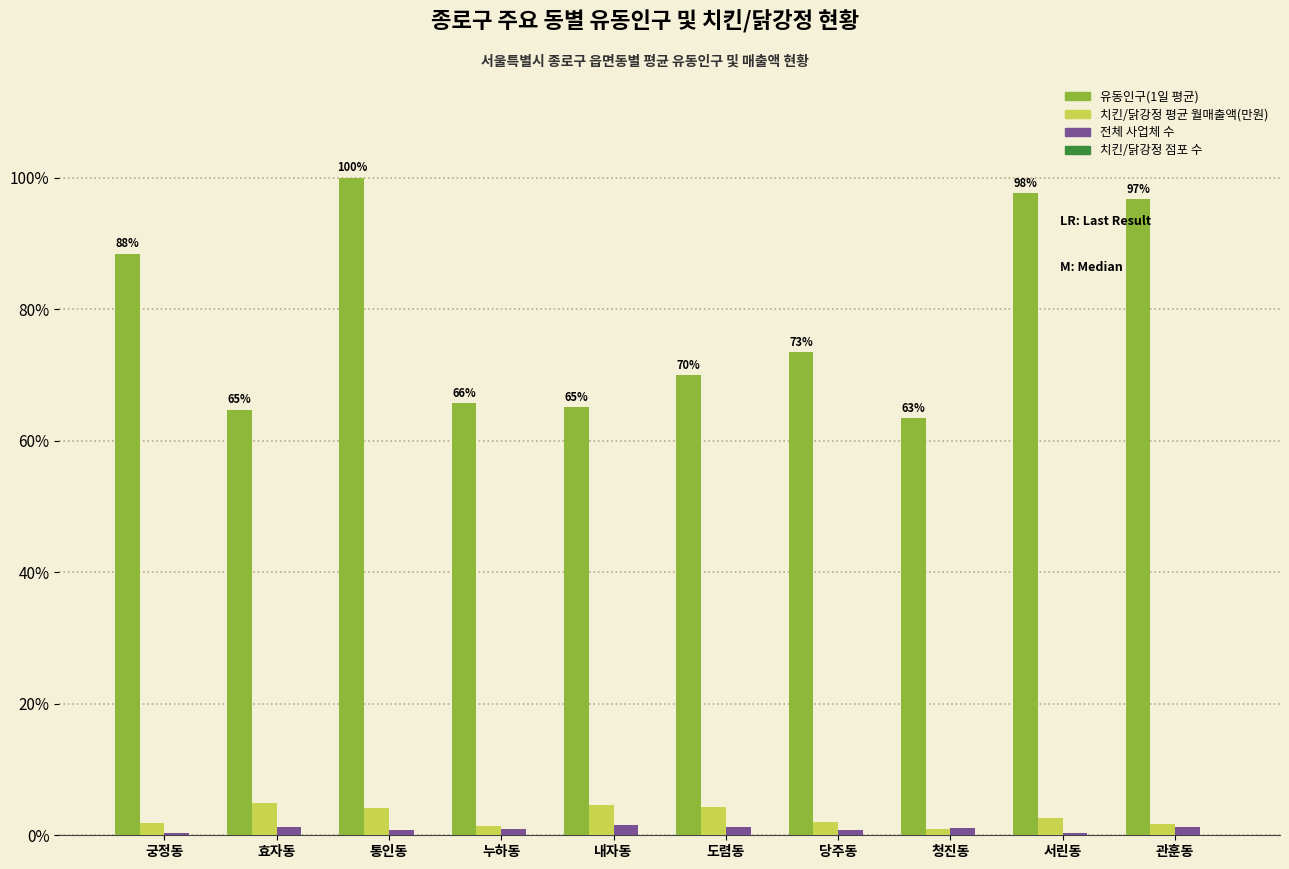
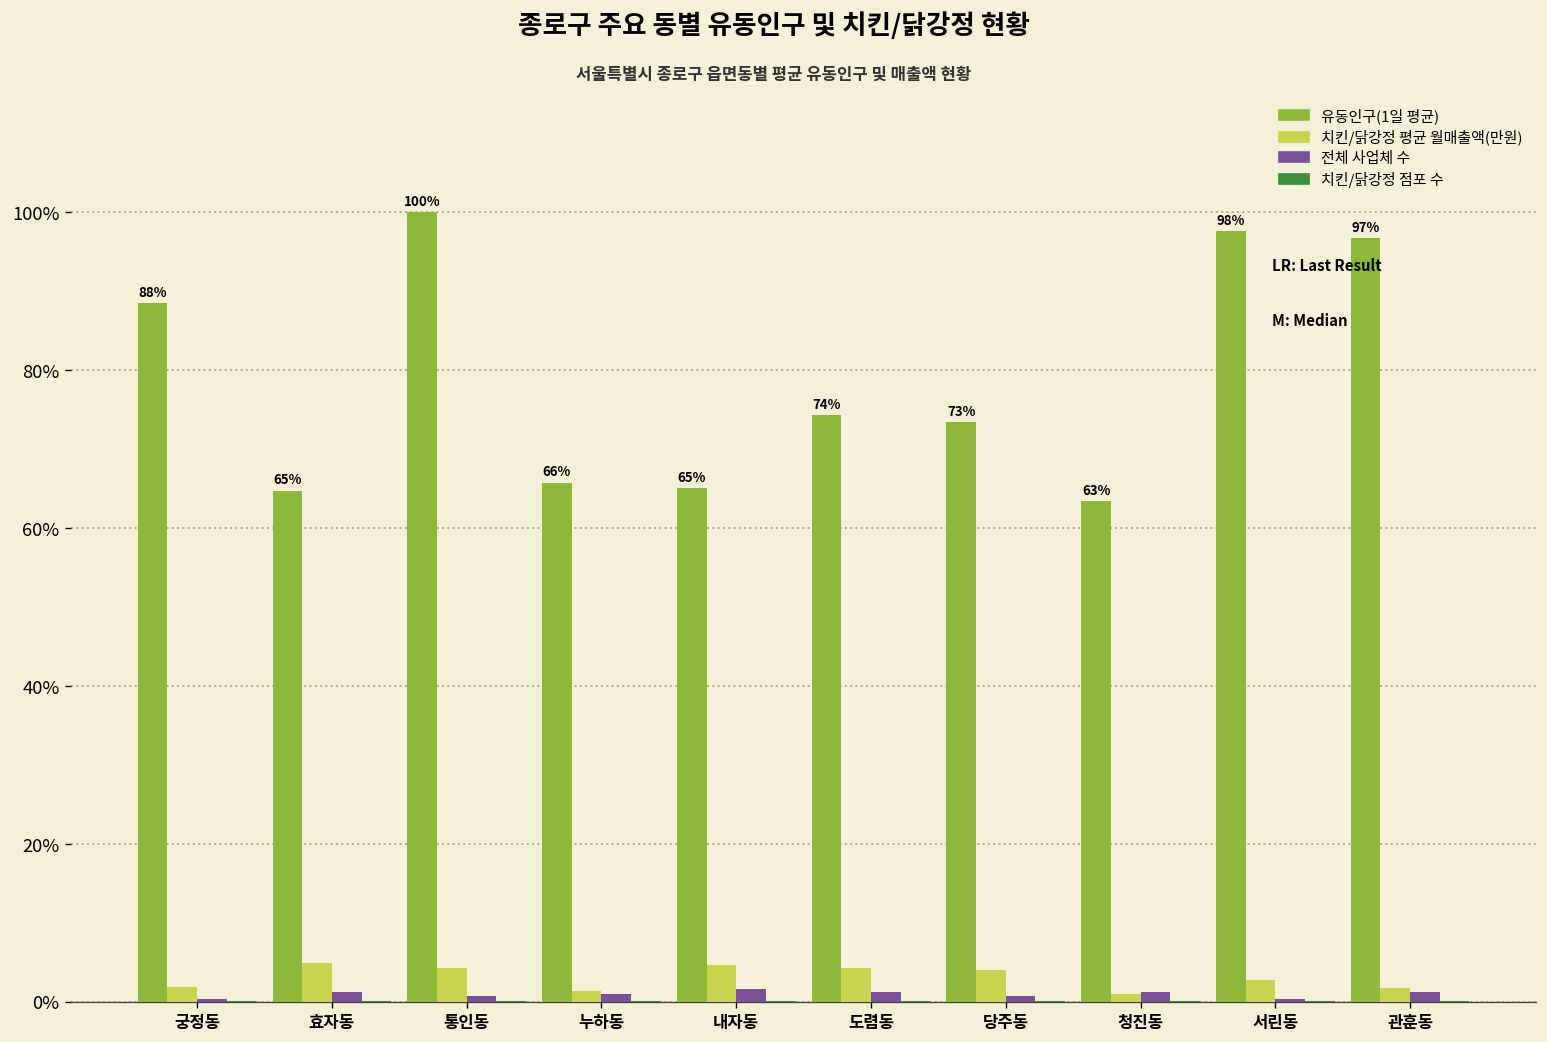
  {
    "유동인구(1일 평균)": {
      "궁정동": "88%",
      "효자동": "65%",
      "통인동": "100%",
      "누하동": "66%",
      "내자동": "65%",
-     "도렴동": "70%",
+     "도렴동": "74%",
      "당주동": "73%",
      "청진동": "63%",
      "서린동": "98%",
      "관훈동": "97%"
    },
    "치킨/닭강정 평균 월매출액(만원)": {
      "궁정동": "2%",
      "효자동": "5%",
      "통인동": "4%",
      "누하동": "1%",
      "내자동": "5%",
      "도렴동": "4%",
-     "당주동": "2%",
+     "당주동": "4%",
      "청진동": "1%",
      "서린동": "3%",
      "관훈동": "2%"
    },
    "전체 사업체 수": {
      "효자동": "1%",
      "통인동": "1%",
      "누하동": "1%",
      "내자동": "2%",
      "도렴동": "1%",
      "당주동": "1%",
      "청진동": "1%",
      "관훈동": "1%"
    }
  }
